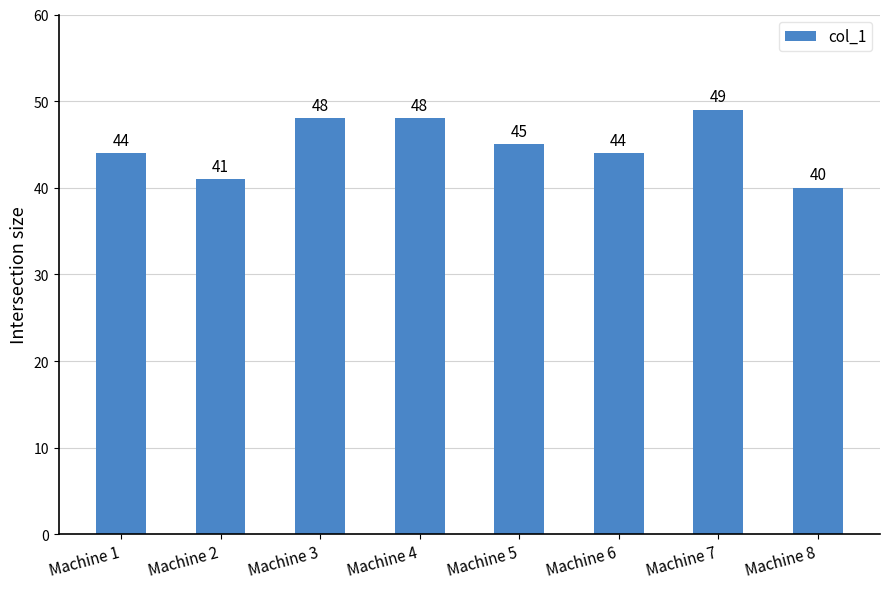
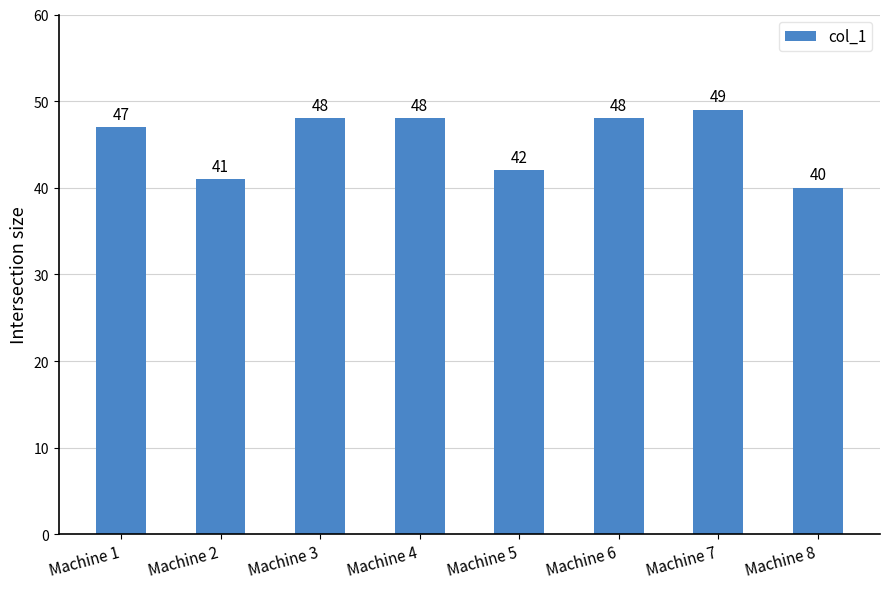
  {
-   "Machine 1": 44,
+   "Machine 1": 47,
    "Machine 2": 41,
    "Machine 3": 48,
    "Machine 4": 48,
-   "Machine 5": 45,
-   "Machine 6": 44,
+   "Machine 5": 42,
+   "Machine 6": 48,
    "Machine 7": 49,
    "Machine 8": 40
  }
